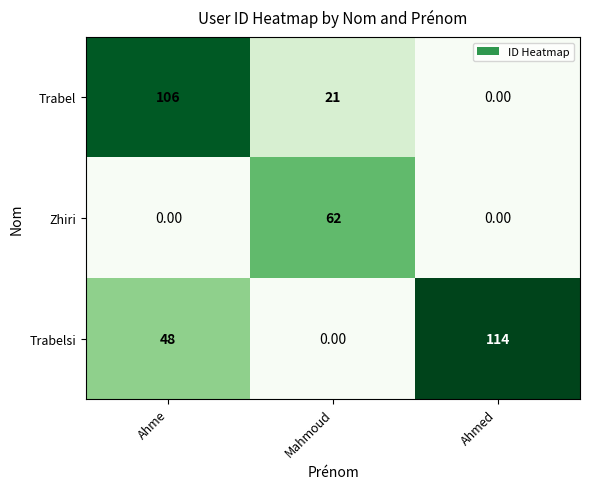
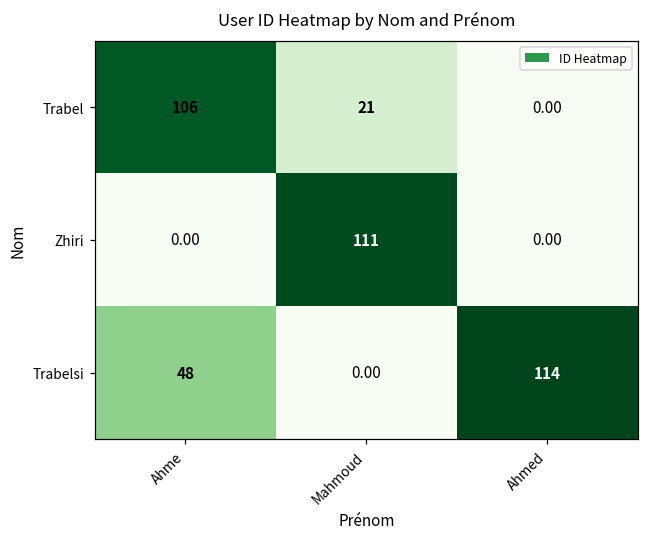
  {
    "Trabel": {
      "Ahme": 106,
      "Mahmoud": 21,
      "Ahmed": 0.00
    },
    "Zhiri": {
      "Ahme": 0.00,
-     "Mahmoud": 62,
+     "Mahmoud": 111,
      "Ahmed": 0.00
    },
    "Trabelsi": {
      "Ahme": 48,
      "Mahmoud": 0.00,
      "Ahmed": 114
    }
  }
